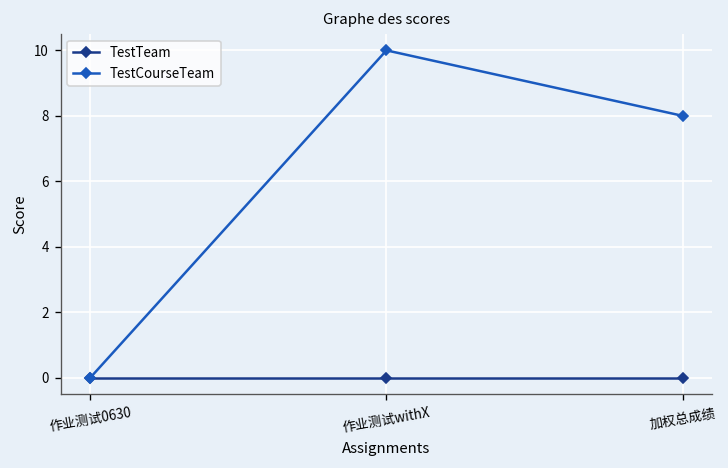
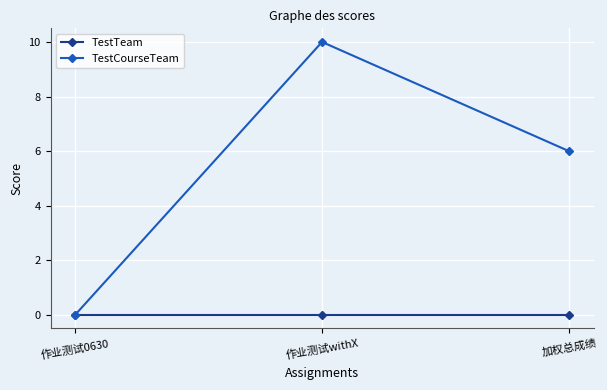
  {
    "TestTeam": {
      "作业测试withX": 0,
      "加权总成绩": 0
    },
    "TestCourseTeam": {
      "作业测试withX": 10,
-     "加权总成绩": 8
+     "加权总成绩": 6
    }
  }
